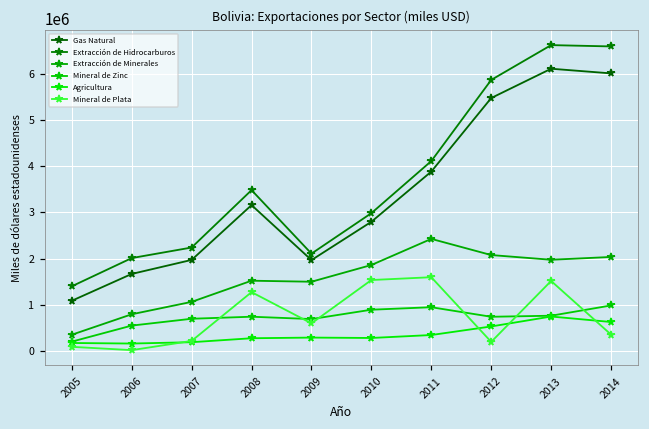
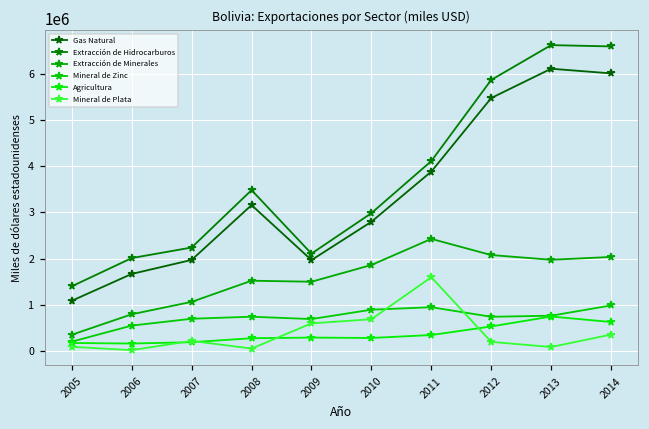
  {
    "Mineral de Plata": {
      "2005": 100000,
      "2006": 0,
-     "2008": 1300000,
+     "2008": 100000,
      "2009": 600000,
-     "2010": 1500000,
+     "2010": 700000,
      "2011": 1600000,
      "2012": 200000,
-     "2013": 1500000,
+     "2013": 100000,
      "2014": 400000
    }
  }
